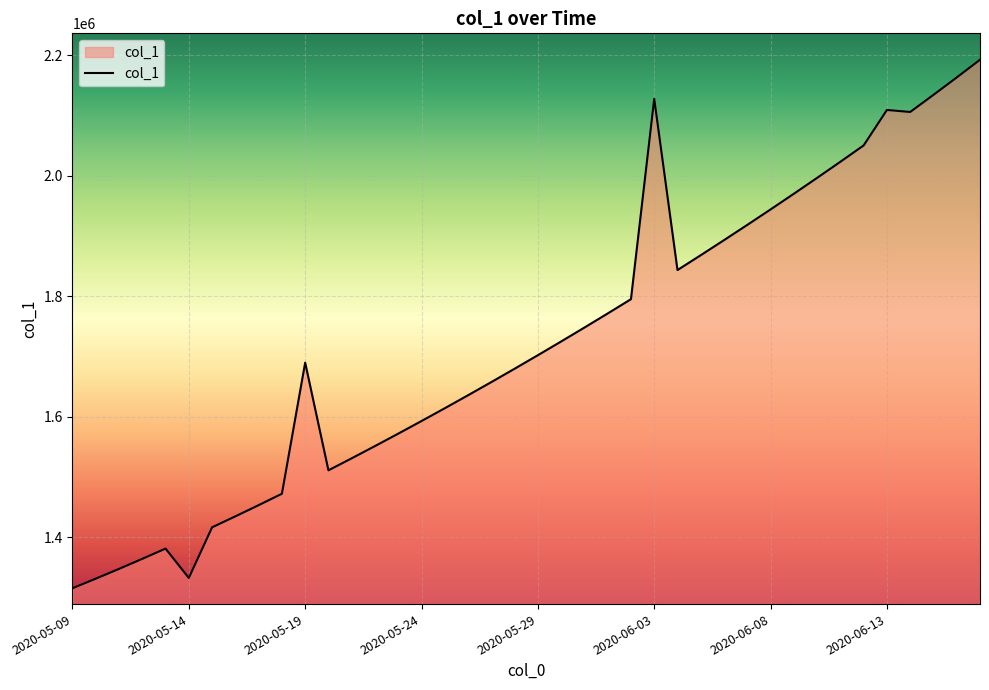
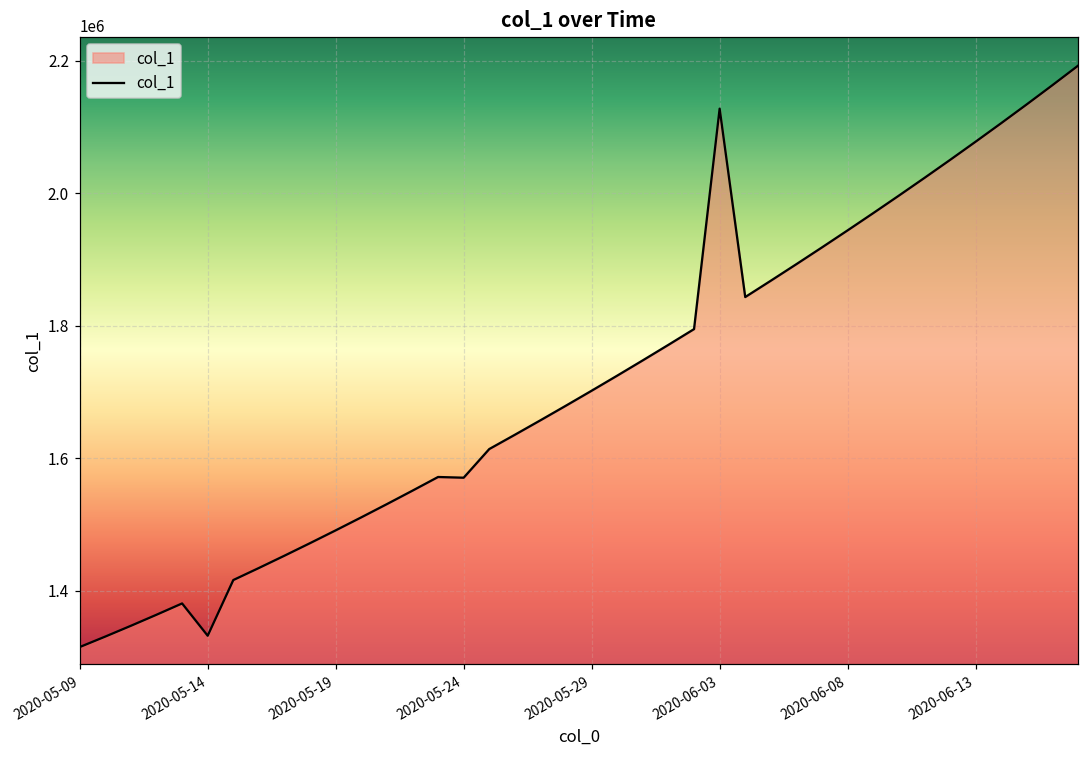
  {
    "2020-05-09": 1320000,
    "2020-05-14": 1330000,
-   "2020-05-19": 1690000,
-   "2020-05-24": 1590000,
+   "2020-05-19": 1490000,
+   "2020-05-24": 1570000,
    "2020-05-29": 1700000,
    "2020-06-03": 2130000,
    "2020-06-08": 1940000,
-   "2020-06-13": 2110000
+   "2020-06-13": 2080000
  }
